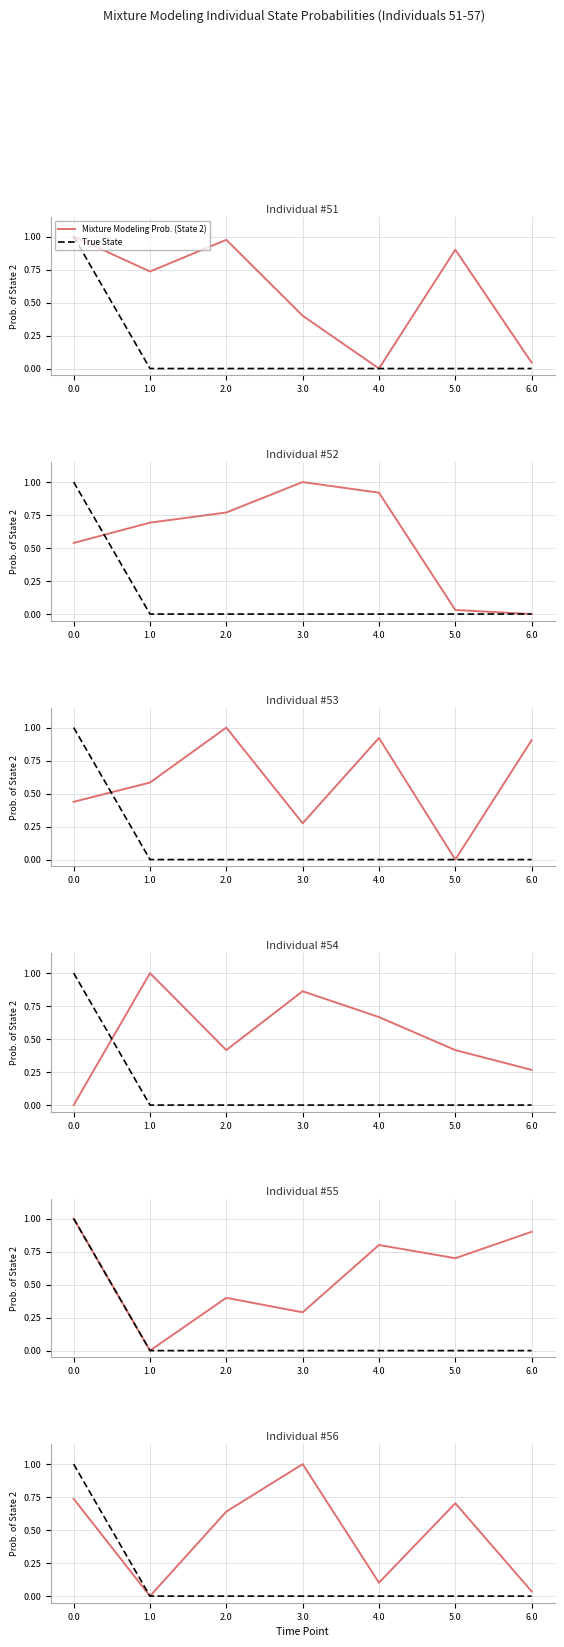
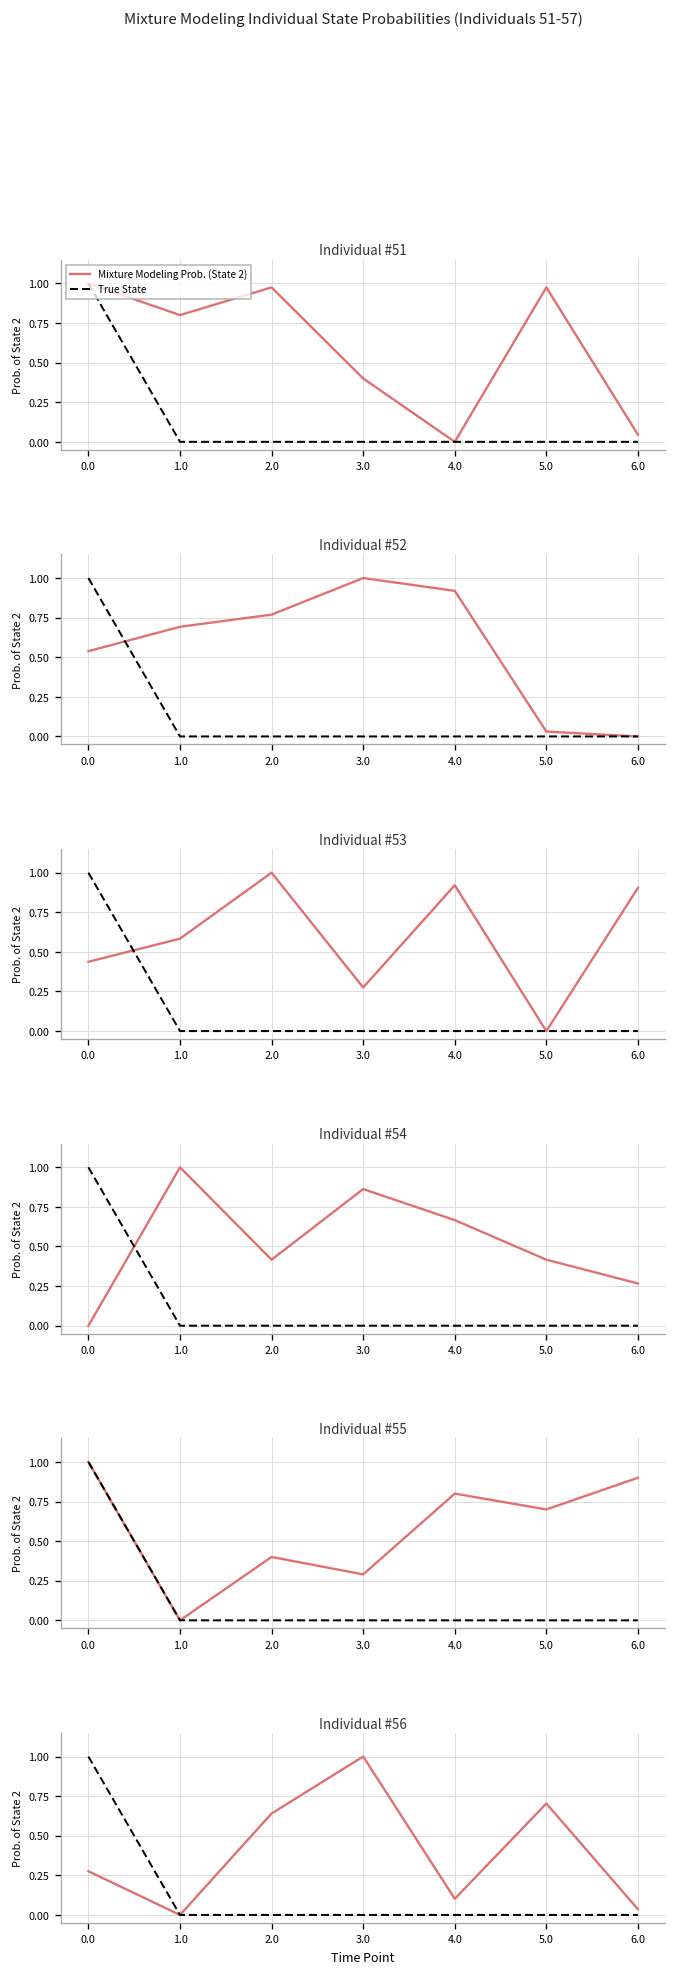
  {
    "Individual #51": {
      "Mixture Modeling Prob. (State 2)": {
-       "1.0": 0.74,
+       "1.0": 0.80,
        "2.0": 0.98,
        "3.0": 0.40,
-       "5.0": 0.90,
+       "5.0": 0.98,
        "6.0": 0.05
      },
      "True State": {
        "1.0": 0.00,
        "2.0": 0.00,
        "3.0": 0.00,
        "5.0": 0.00,
        "6.0": 0.00
      }
    },
    "Individual #52": {
      "Mixture Modeling Prob. (State 2)": {
        "0.0": 0.54,
        "1.0": 0.69,
        "2.0": 0.77,
        "3.0": 1.00,
        "4.0": 0.92,
        "5.0": 0.03
      },
      "True State": {
        "0.0": 1.00,
        "1.0": 0.00,
        "2.0": 0.00,
        "3.0": 0.00,
        "4.0": 0.00,
        "5.0": 0.00
      }
    },
    "Individual #53": {
      "Mixture Modeling Prob. (State 2)": {
        "0.0": 0.44,
        "1.0": 0.58,
        "2.0": 1.00,
        "3.0": 0.28,
        "4.0": 0.92,
        "6.0": 0.90
      },
      "True State": {
        "0.0": 1.00,
        "1.0": 0.00,
        "2.0": 0.00,
        "3.0": 0.00,
        "4.0": 0.00,
        "6.0": 0.00
      }
    },
    "Individual #54": {
      "Mixture Modeling Prob. (State 2)": {
        "0.0": 0.00,
        "1.0": 1.00,
        "2.0": 0.42,
        "3.0": 0.86,
        "4.0": 0.67,
        "5.0": 0.42,
        "6.0": 0.27
      },
      "True State": {
        "0.0": 1.00,
        "1.0": 0.00,
        "2.0": 0.00,
        "3.0": 0.00,
        "4.0": 0.00,
        "5.0": 0.00,
        "6.0": 0.00
      }
    },
    "Individual #55": {
      "Mixture Modeling Prob. (State 2)": {
        "2.0": 0.40,
        "3.0": 0.29,
        "4.0": 0.80,
        "5.0": 0.70,
        "6.0": 0.90
      },
      "True State": {
        "2.0": 0.00,
        "3.0": 0.00,
        "4.0": 0.00,
        "5.0": 0.00,
        "6.0": 0.00
      }
    },
    "Individual #56": {
      "Mixture Modeling Prob. (State 2)": {
-       "0.0": 0.74,
+       "0.0": 0.28,
        "2.0": 0.64,
        "3.0": 1.00,
        "4.0": 0.10,
        "5.0": 0.70,
        "6.0": 0.04
      },
      "True State": {
        "0.0": 1.00,
        "2.0": 0.00,
        "3.0": 0.00,
        "4.0": 0.00,
        "5.0": 0.00,
        "6.0": 0.00
      }
    }
  }
